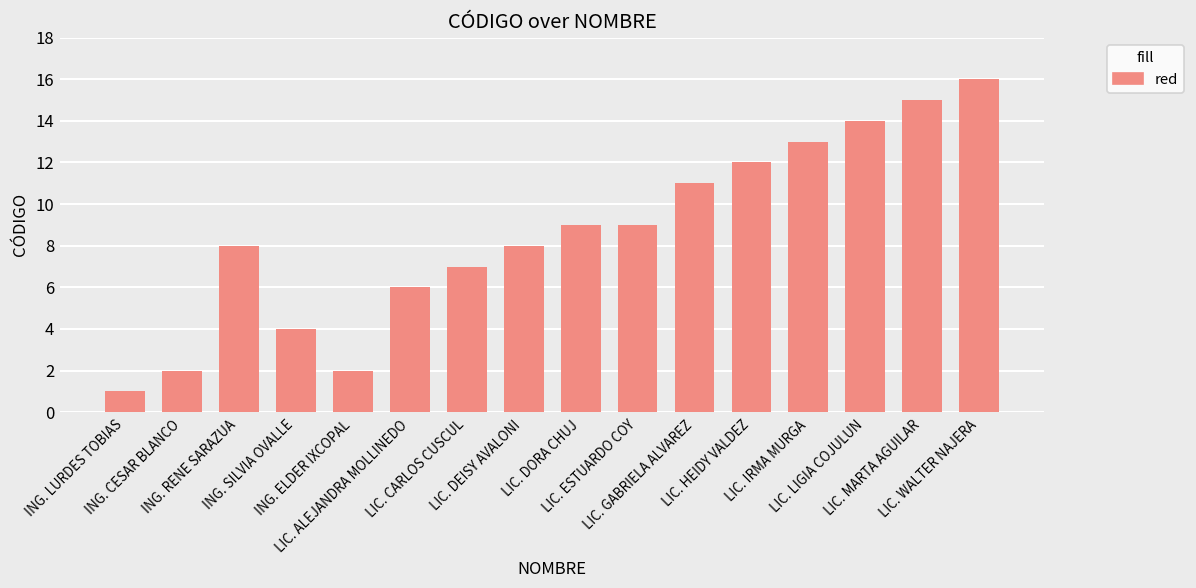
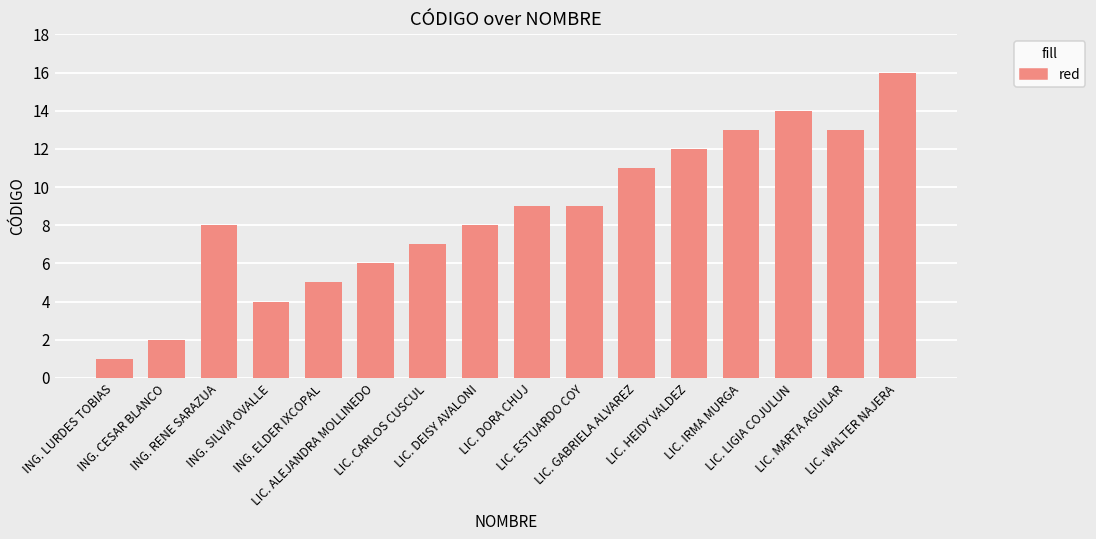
  {
    "ING. LURDES TOBIAS": 1,
    "ING. CESAR BLANCO": 2,
    "ING. RENE SARAZUA": 8,
    "ING. SILVIA OVALLE": 4,
-   "ING. ELDER IXCOPAL": 2,
+   "ING. ELDER IXCOPAL": 5,
    "LIC. ALEJANDRA MOLLINEDO": 6,
    "LIC. CARLOS CUSCUL": 7,
    "LIC. DEISY AVALONI": 8,
    "LIC. DORA CHUJ": 9,
    "LIC. ESTUARDO COY": 9,
    "LIC. GABRIELA ALVAREZ": 11,
    "LIC. HEIDY VALDEZ": 12,
    "LIC. IRMA MURGA": 13,
    "LIC. LIGIA COJULUN": 14,
-   "LIC. MARTA AGUILAR": 15,
+   "LIC. MARTA AGUILAR": 13,
    "LIC. WALTER NAJERA": 16
  }
